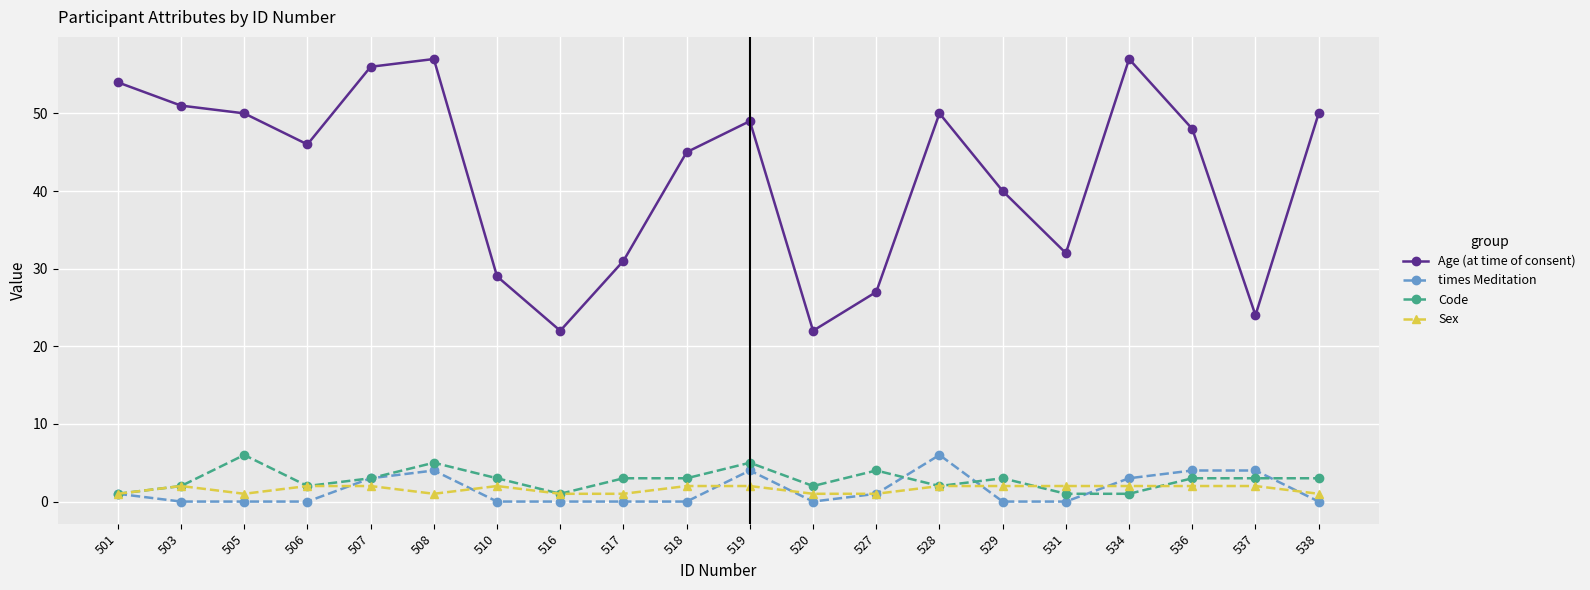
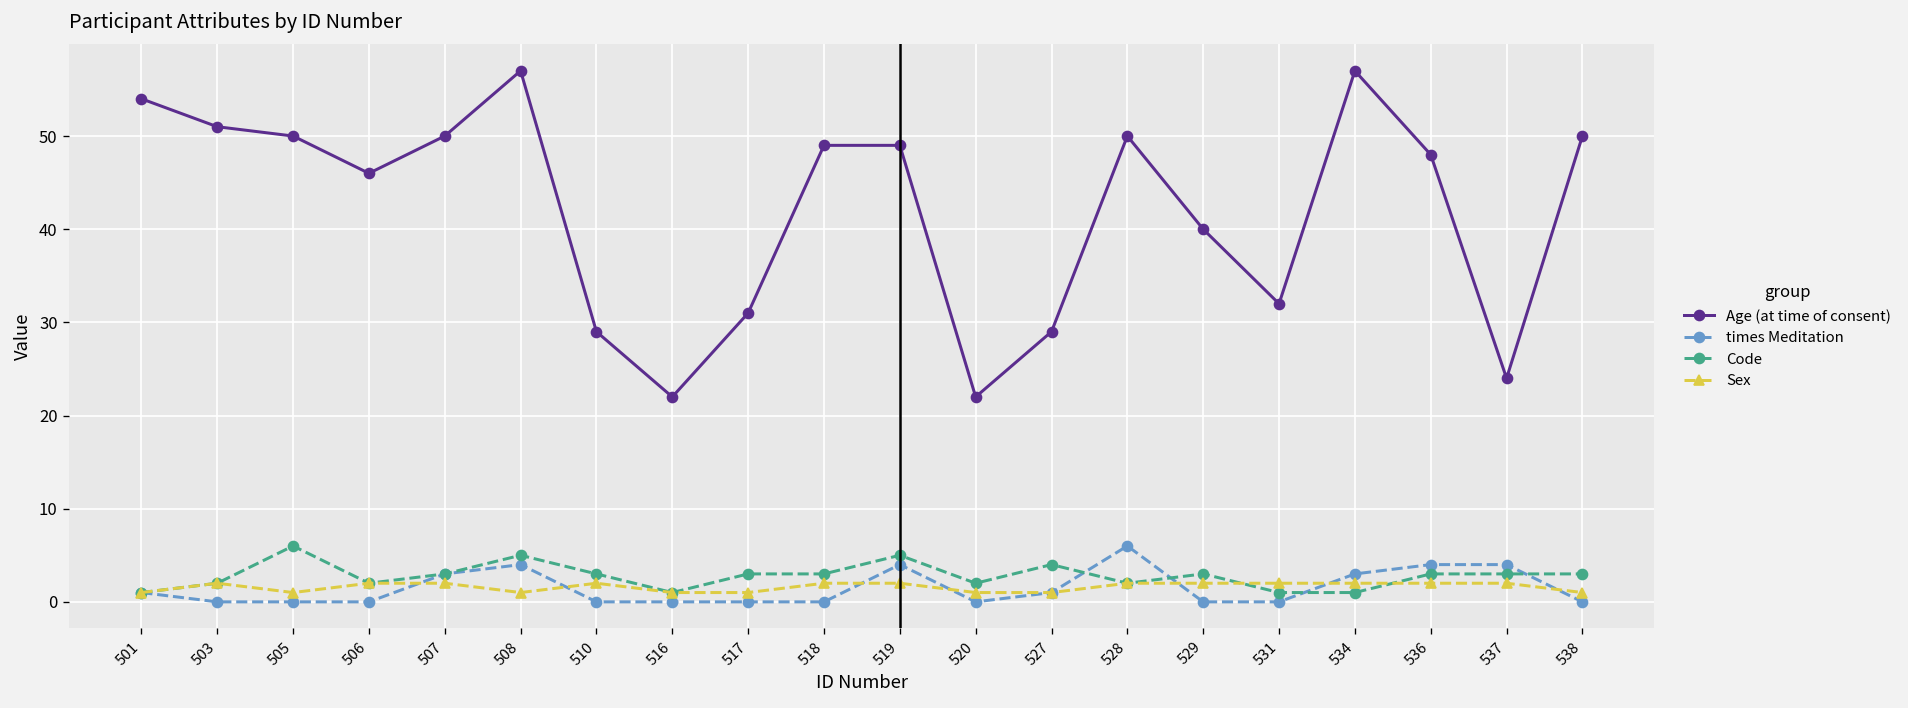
  {
    "Age (at time of consent)": {
      "501": 54,
      "503": 51,
      "505": 50,
      "506": 46,
-     "507": 56,
+     "507": 50,
      "508": 57,
      "510": 29,
      "516": 22,
      "517": 31,
-     "518": 45,
+     "518": 49,
      "519": 49,
      "520": 22,
-     "527": 27,
+     "527": 29,
      "528": 50,
      "529": 40,
      "531": 32,
      "534": 57,
      "536": 48,
      "537": 24,
      "538": 50
    },
    "times Meditation": {
      "503": 0,
      "505": 0,
      "506": 0,
      "508": 4,
      "510": 0,
      "516": 0,
      "517": 0,
      "518": 0,
      "519": 4,
      "520": 0,
      "528": 6,
      "529": 0,
      "531": 0,
      "534": 3,
      "536": 4,
      "537": 4,
      "538": 0
    },
    "Code": {
      "505": 6,
      "508": 5,
      "510": 3,
      "517": 3,
      "518": 3,
      "519": 5,
      "520": 2,
      "527": 4,
      "529": 3,
      "531": 1,
      "534": 1,
      "536": 3,
      "537": 3,
      "538": 3
    },
    "Sex": {
      "505": 1,
      "507": 2,
      "508": 1,
      "510": 2,
      "517": 1,
      "518": 2,
      "519": 2,
      "520": 1,
      "529": 2,
      "531": 2,
      "534": 2,
      "536": 2,
      "537": 2,
      "538": 1
    }
  }
